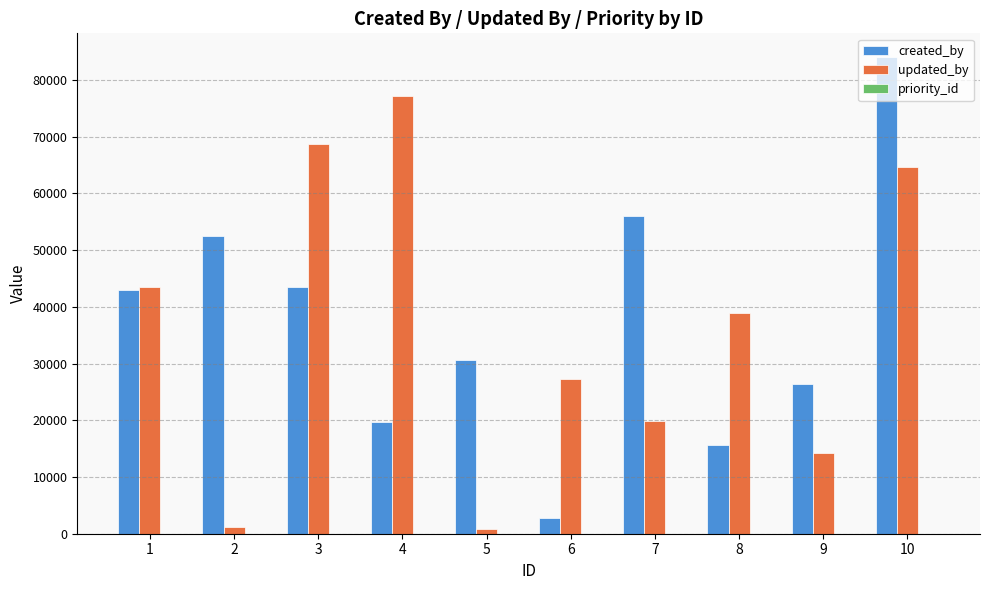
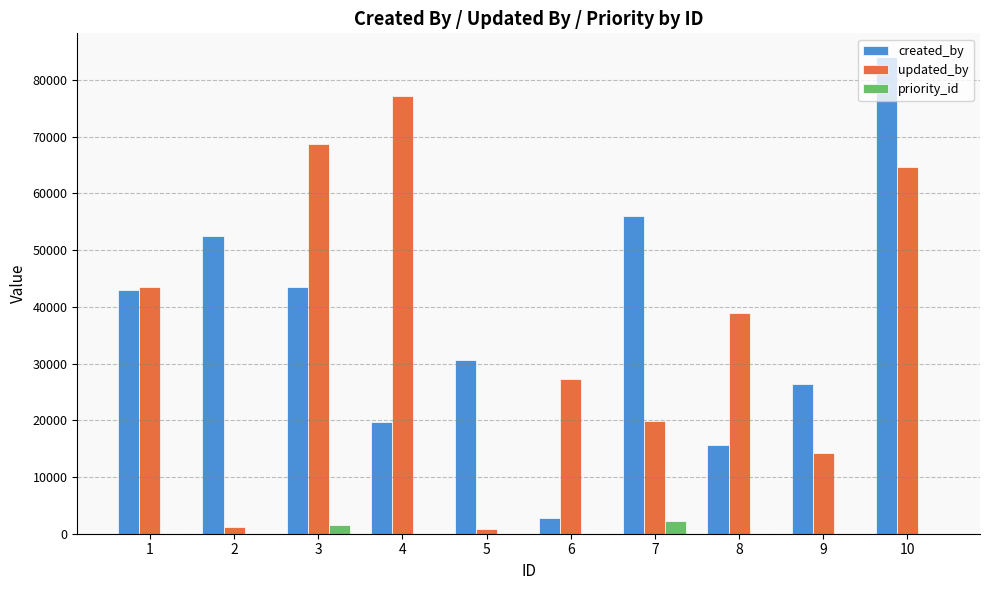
  {
    "created_by": {
      "1": 43000,
      "2": 52000,
      "3": 44000,
      "4": 20000,
      "5": 31000,
      "6": 3000,
      "7": 56000,
      "8": 16000,
      "9": 26000
    },
    "updated_by": {
      "1": 43000,
      "2": 1000,
      "3": 69000,
      "4": 77000,
      "5": 1000,
      "6": 27000,
      "7": 20000,
      "8": 39000,
      "9": 14000,
      "10": 65000
    },
    "priority_id": {
-     "3": 0,
-     "7": 0
+     "3": 2000,
+     "7": 2000
    }
  }
